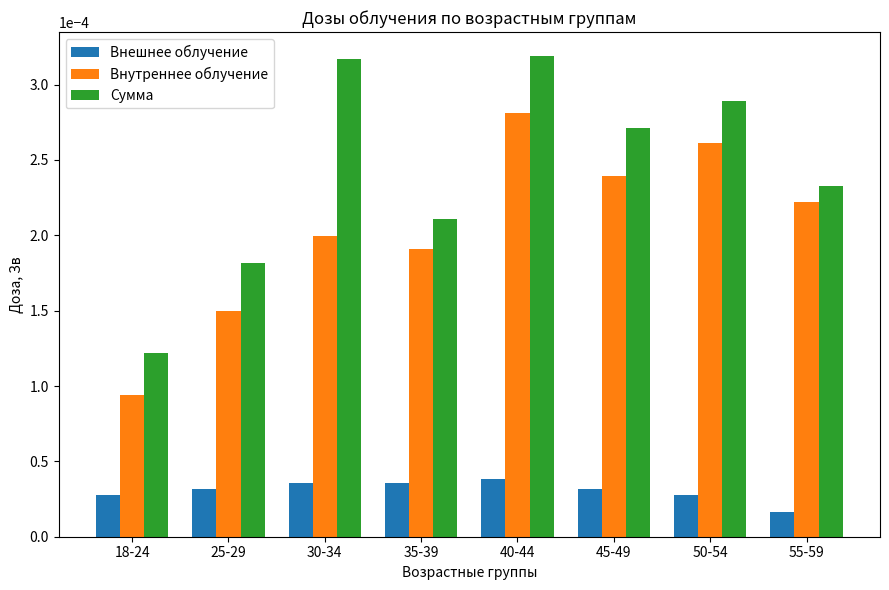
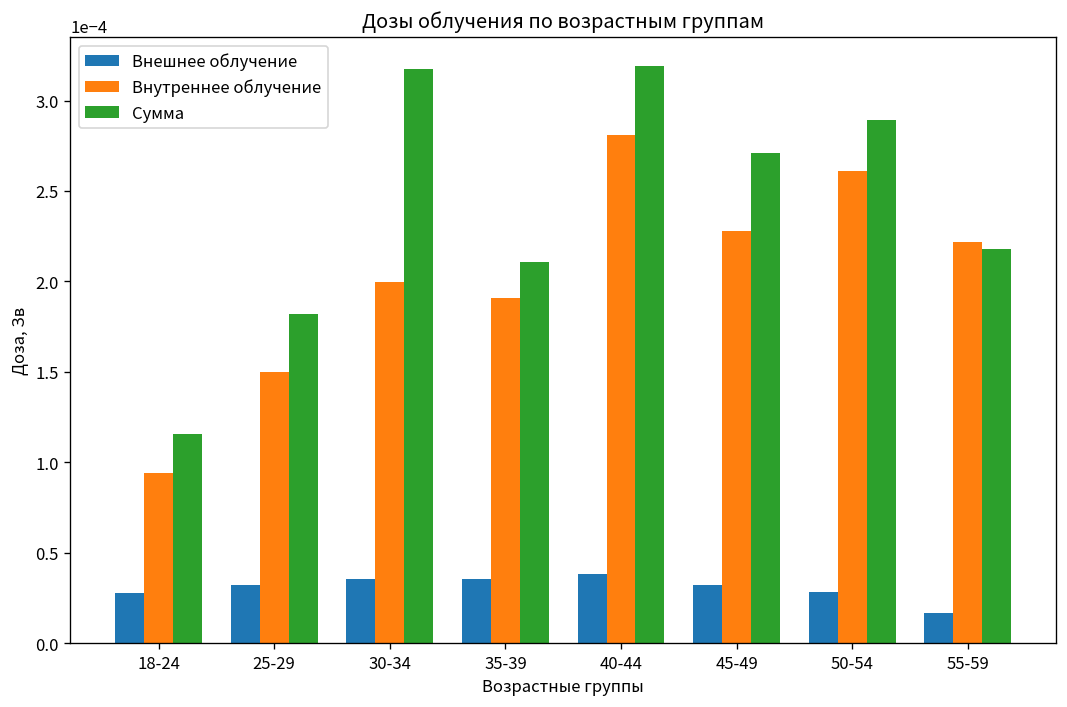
  {
    "Внешнее облучение": {
      "18-24": 0.000028,
      "25-29": 0.000032,
      "30-34": 0.000035,
      "35-39": 0.000035,
      "40-44": 0.000038,
      "45-49": 0.000032,
      "50-54": 0.000028,
      "55-59": 0.000017
    },
    "Внутреннее облучение": {
      "18-24": 0.000094,
      "25-29": 0.000150,
      "30-34": 0.000200,
      "35-39": 0.000191,
      "40-44": 0.000281,
-     "45-49": 0.000239,
+     "45-49": 0.000228,
      "50-54": 0.000261,
      "55-59": 0.000222
    },
    "Сумма": {
-     "18-24": 0.000122,
+     "18-24": 0.000116,
      "25-29": 0.000182,
      "30-34": 0.000317,
      "35-39": 0.000211,
      "40-44": 0.000319,
      "45-49": 0.000271,
      "50-54": 0.000289,
-     "55-59": 0.000232
+     "55-59": 0.000218
    }
  }
